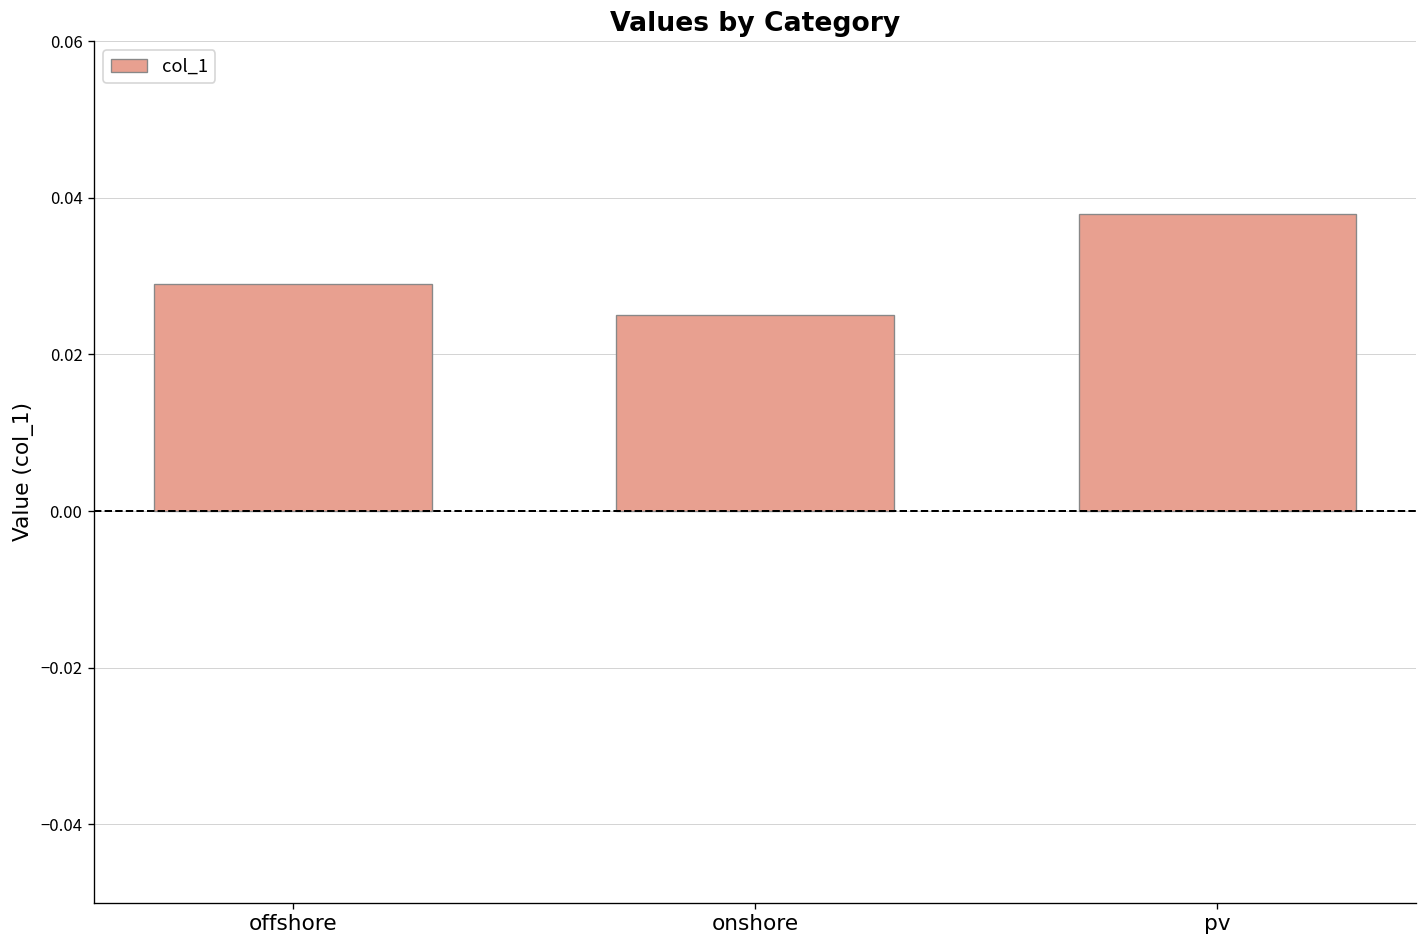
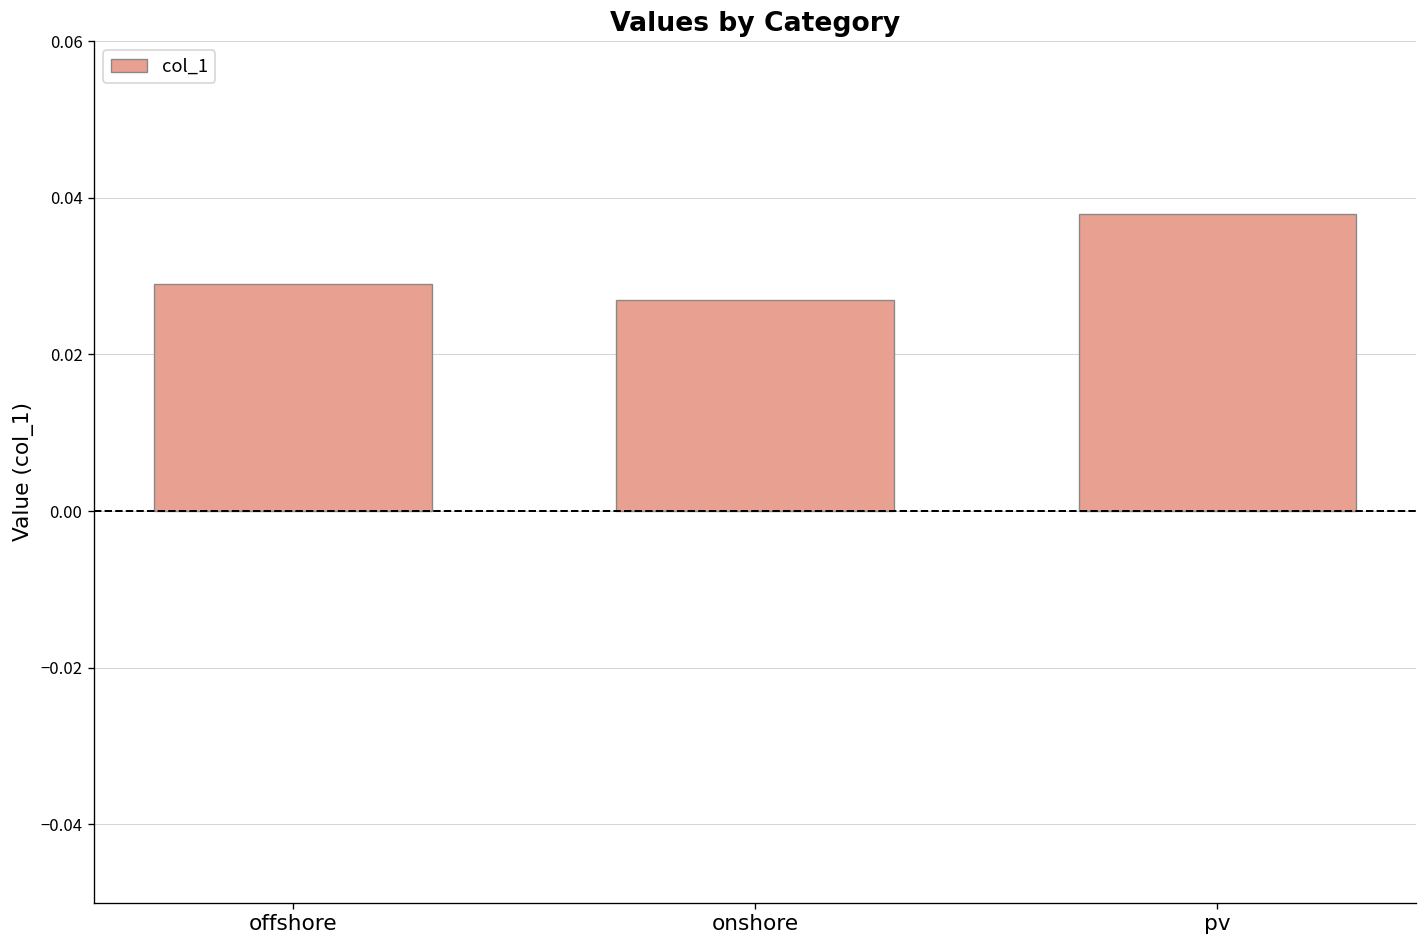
  {
    "offshore": 0.029,
-   "onshore": 0.025,
+   "onshore": 0.027,
    "pv": 0.038
  }
